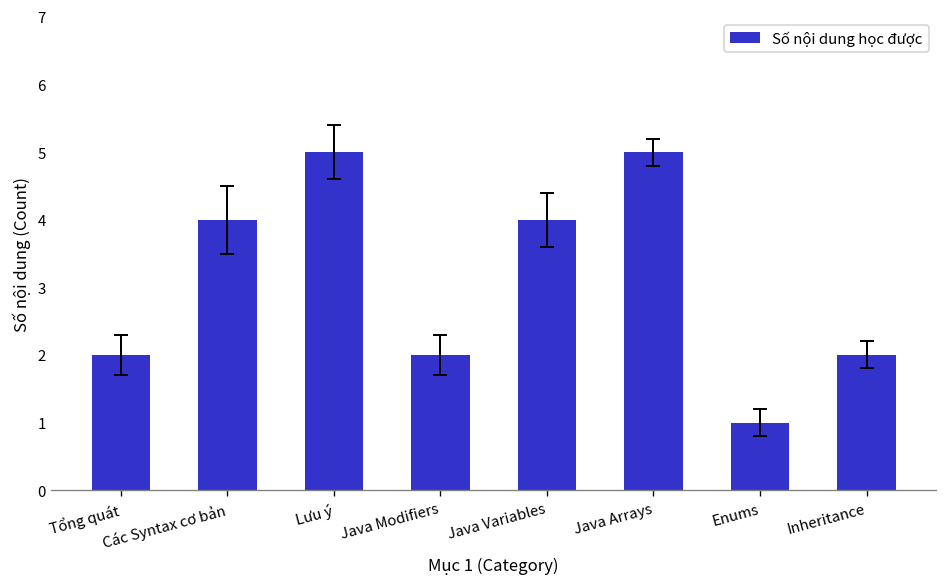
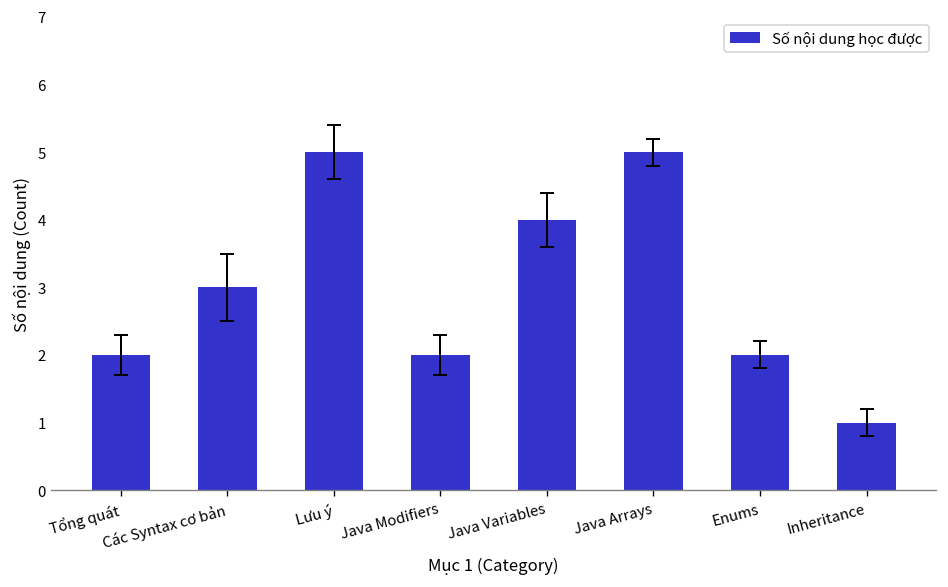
  {
    "Số nội dung học được": {
      "Tổng quát": 2,
-     "Các Syntax cơ bản": 4,
+     "Các Syntax cơ bản": 3,
      "Lưu ý": 5,
      "Java Modifiers": 2,
      "Java Variables": 4,
      "Java Arrays": 5,
-     "Enums": 1,
-     "Inheritance": 2
+     "Enums": 2,
+     "Inheritance": 1
    }
  }
